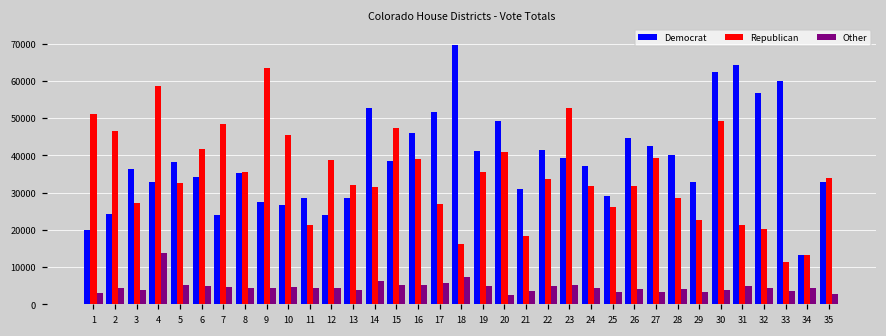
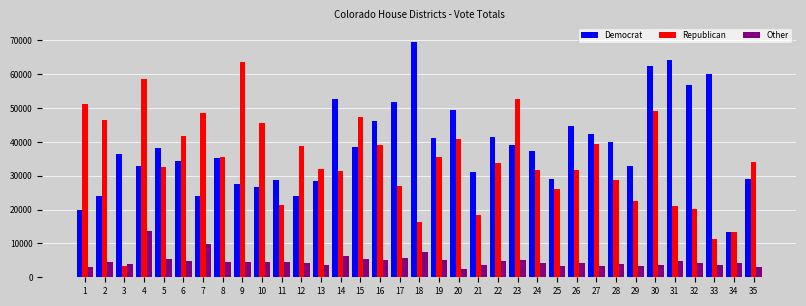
  {
    "Democrat": {
      "1": 20000,
      "2": 24000,
      "3": 36000,
      "4": 33000,
      "5": 38000,
      "6": 34000,
      "7": 24000,
      "8": 35000,
      "9": 28000,
      "10": 27000,
      "11": 29000,
      "12": 24000,
      "13": 29000,
      "14": 53000,
      "15": 39000,
      "16": 46000,
      "17": 52000,
      "18": 70000,
      "19": 41000,
      "20": 49000,
      "21": 31000,
      "22": 41000,
      "23": 39000,
      "24": 37000,
      "25": 29000,
      "26": 45000,
      "27": 42000,
      "28": 40000,
      "29": 33000,
      "30": 63000,
      "31": 64000,
      "32": 57000,
      "33": 60000,
      "34": 13000,
-     "35": 33000
+     "35": 29000
    },
    "Republican": {
      "1": 51000,
      "2": 47000,
-     "3": 27000,
+     "3": 3000,
      "4": 59000,
      "5": 32000,
      "6": 42000,
      "7": 49000,
      "8": 35000,
      "9": 64000,
      "10": 46000,
      "11": 21000,
      "12": 39000,
      "13": 32000,
      "14": 31000,
      "15": 47000,
      "16": 39000,
      "17": 27000,
      "18": 16000,
      "19": 36000,
      "20": 41000,
      "21": 18000,
      "22": 34000,
      "23": 53000,
      "24": 32000,
      "25": 26000,
      "26": 32000,
      "27": 39000,
      "28": 29000,
      "29": 23000,
      "30": 49000,
      "31": 21000,
      "32": 20000,
      "33": 11000,
      "34": 13000,
      "35": 34000
    },
    "Other": {
      "1": 3000,
      "2": 4000,
      "3": 4000,
      "4": 14000,
      "5": 5000,
      "6": 5000,
-     "7": 5000,
+     "7": 10000,
      "8": 4000,
      "9": 4000,
      "10": 5000,
      "11": 5000,
      "12": 4000,
      "13": 4000,
      "14": 6000,
      "15": 5000,
      "16": 5000,
      "17": 6000,
      "18": 7000,
      "19": 5000,
      "20": 2000,
      "21": 4000,
      "22": 5000,
      "23": 5000,
      "24": 4000,
      "25": 3000,
      "26": 4000,
      "27": 3000,
      "28": 4000,
      "29": 3000,
      "30": 4000,
      "31": 5000,
      "32": 4000,
      "33": 3000,
      "34": 4000,
      "35": 3000
    }
  }
